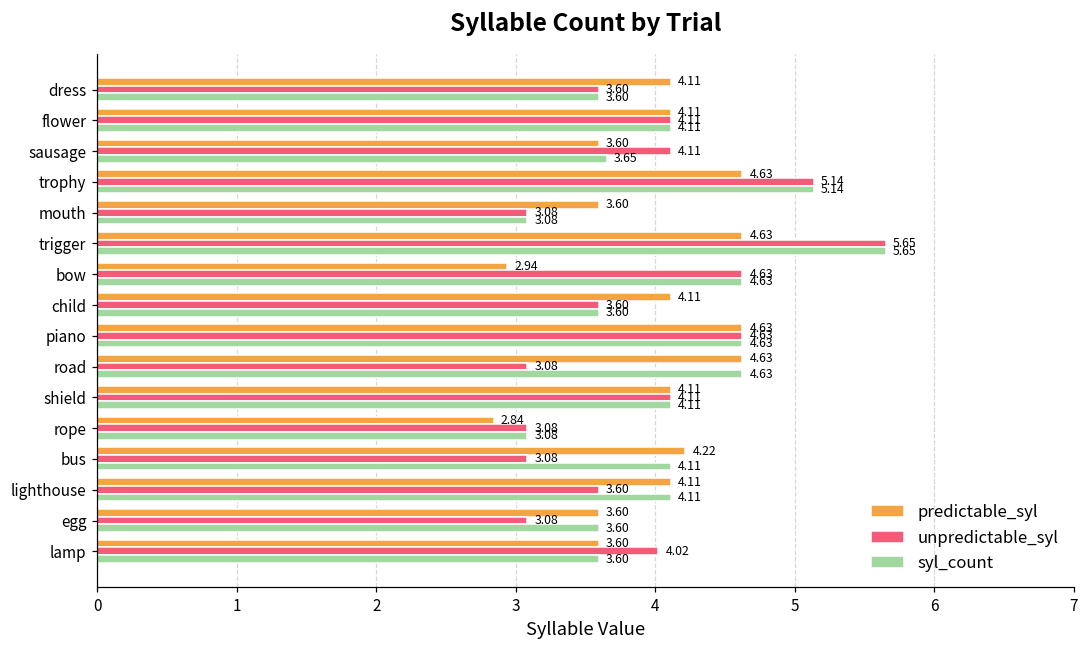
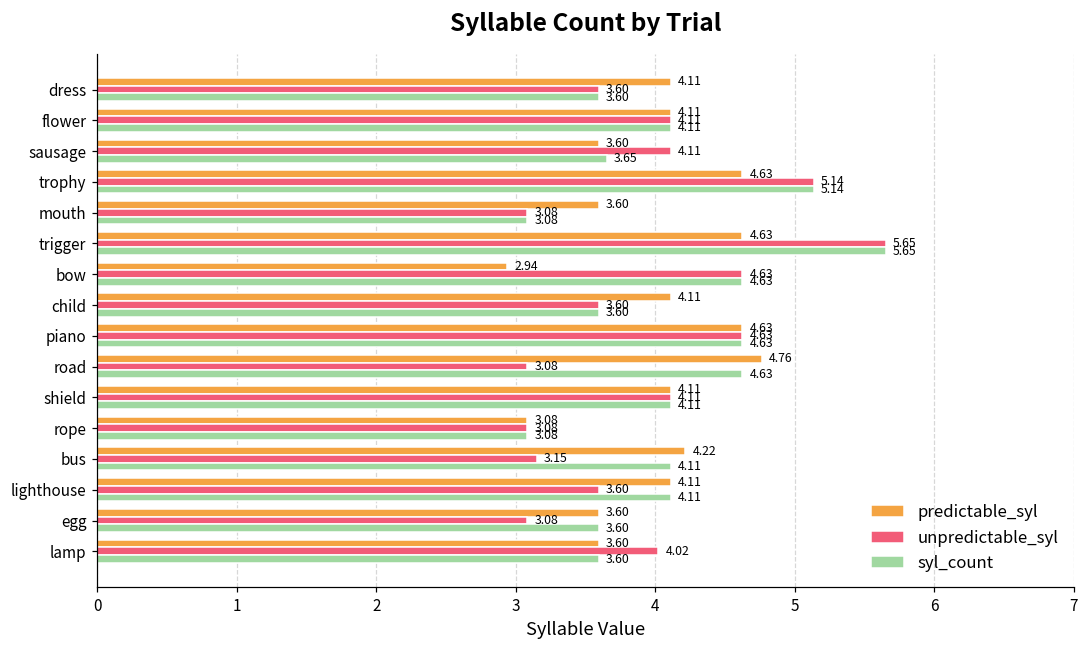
  {
    "predictable_syl": {
      "dress": 4.11,
      "sausage": 3.60,
      "trophy": 4.63,
      "mouth": 3.60,
      "trigger": 4.63,
      "bow": 2.94,
      "child": 4.11,
-     "road": 4.63,
-     "rope": 2.84,
+     "road": 4.76,
+     "rope": 3.08,
      "bus": 4.22,
      "lighthouse": 4.11,
      "egg": 3.60,
      "lamp": 3.60
    },
    "unpredictable_syl": {
      "sausage": 4.11,
      "road": 3.08,
-     "bus": 3.08,
+     "bus": 3.15,
      "lighthouse": 3.60,
      "egg": 3.08,
      "lamp": 4.02
    },
    "syl_count": {
      "sausage": 3.65,
      "road": 4.63,
      "bus": 4.11,
      "lighthouse": 4.11,
      "egg": 3.60,
      "lamp": 3.60
    }
  }
